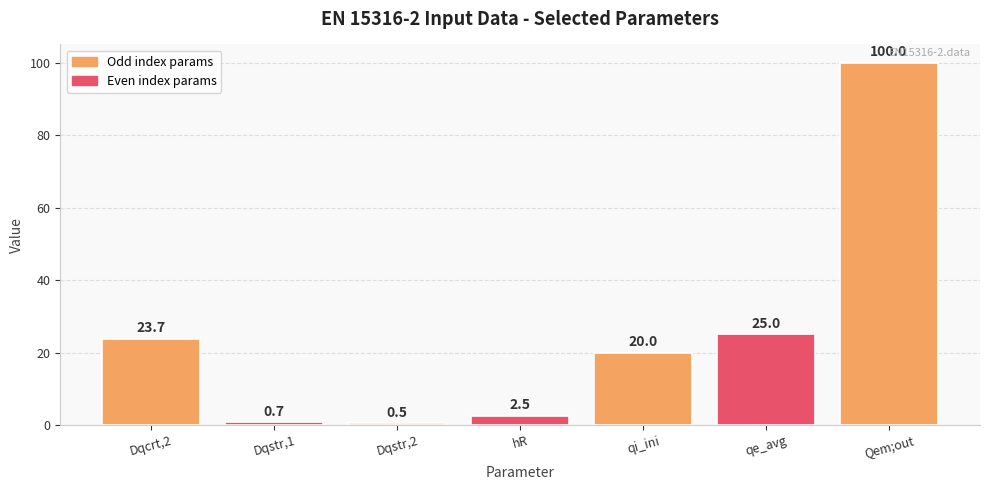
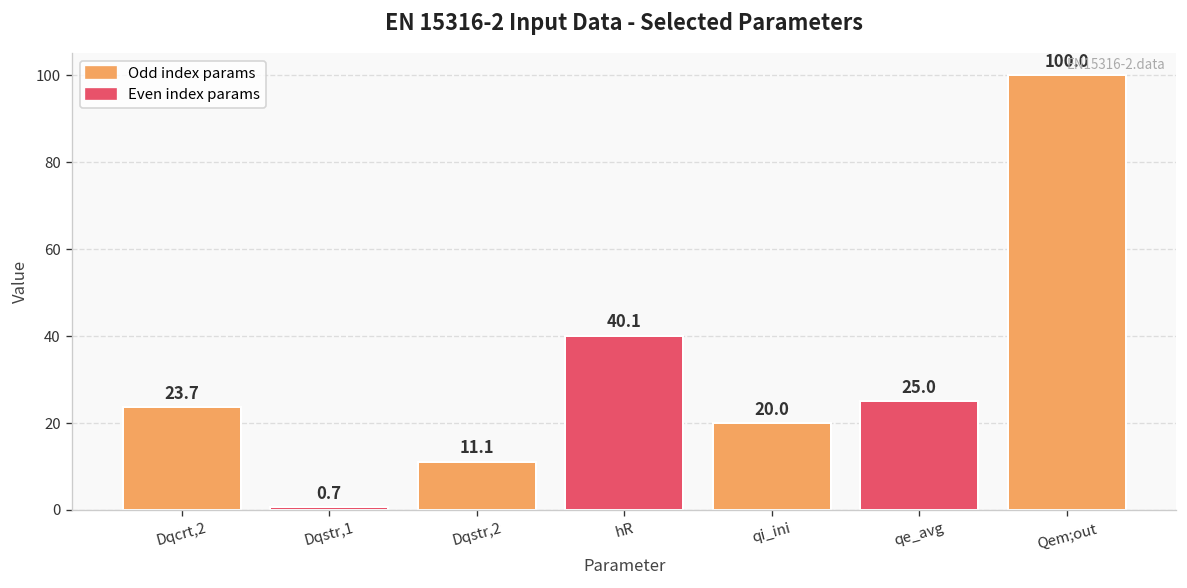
  {
    "Dqcrt,2": 23.7,
    "Dqstr,1": 0.7,
-   "Dqstr,2": 0.5,
-   "hR": 2.5,
+   "Dqstr,2": 11.1,
+   "hR": 40.1,
    "qi_ini": 20.0,
    "qe_avg": 25.0
  }
